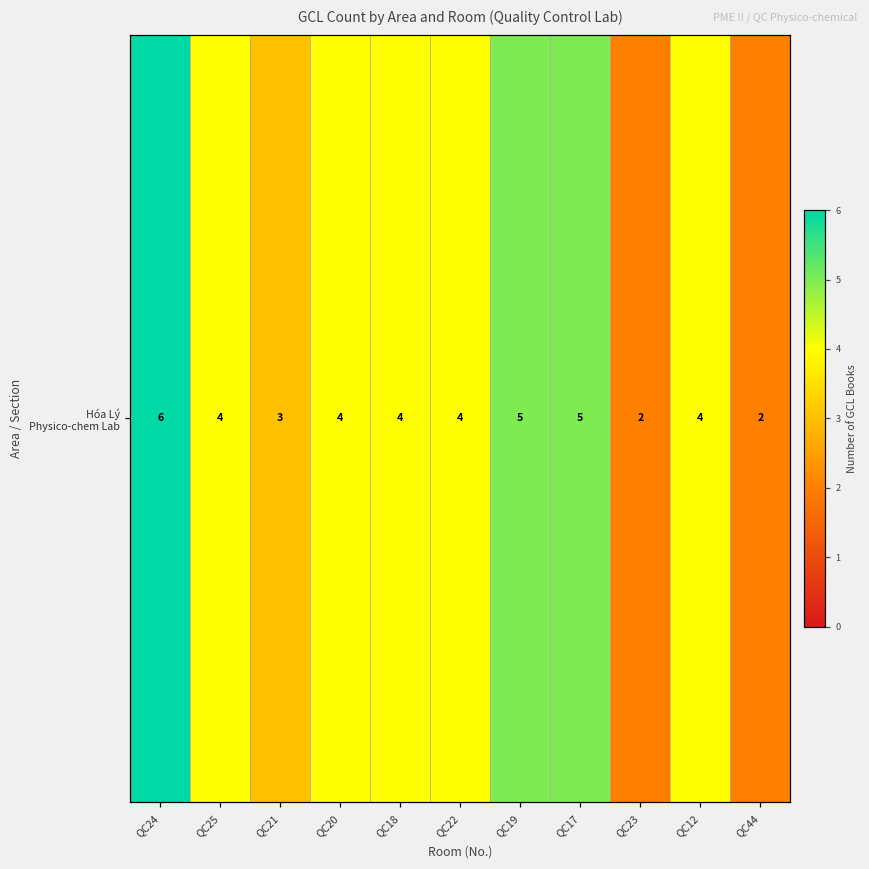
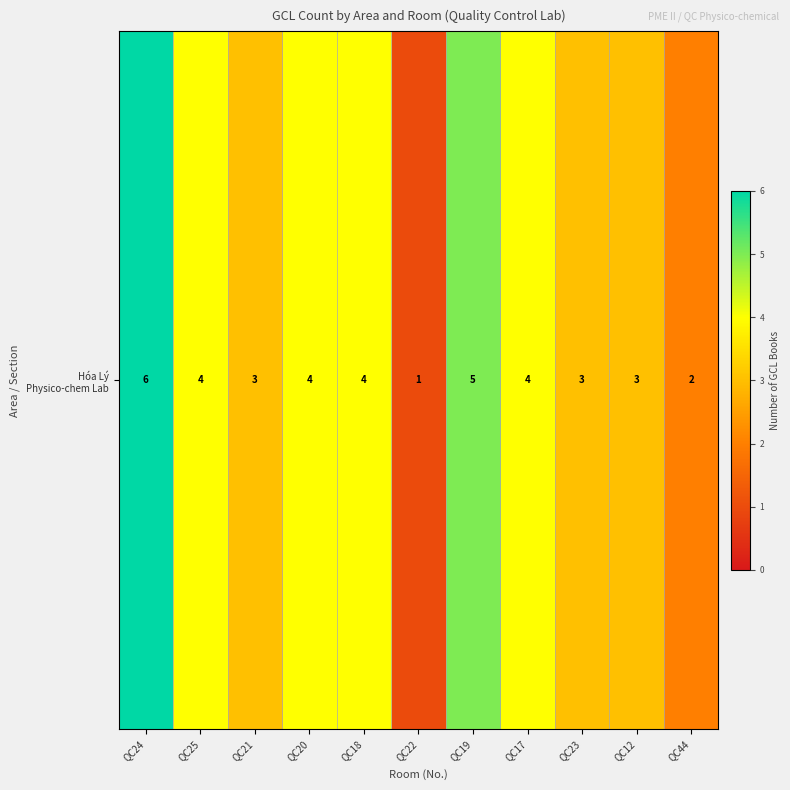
  {
    "Hóa Lý Physico-chem Lab": {
      "QC24": 6,
      "QC25": 4,
      "QC21": 3,
      "QC20": 4,
      "QC18": 4,
-     "QC22": 4,
+     "QC22": 1,
      "QC19": 5,
-     "QC17": 5,
-     "QC23": 2,
-     "QC12": 4,
+     "QC17": 4,
+     "QC23": 3,
+     "QC12": 3,
      "QC44": 2
    }
  }
